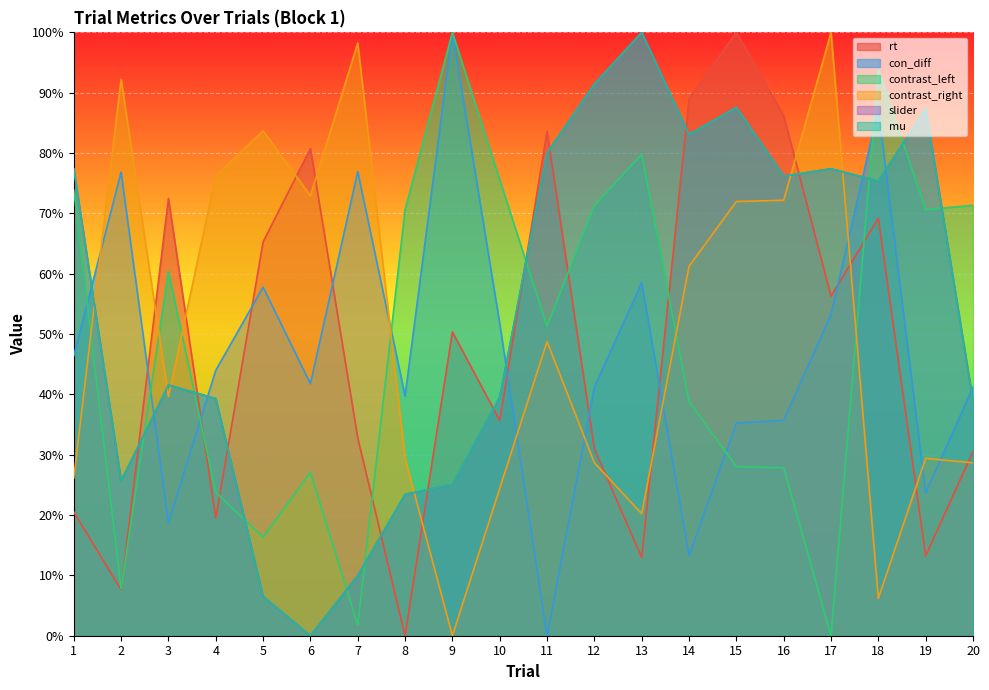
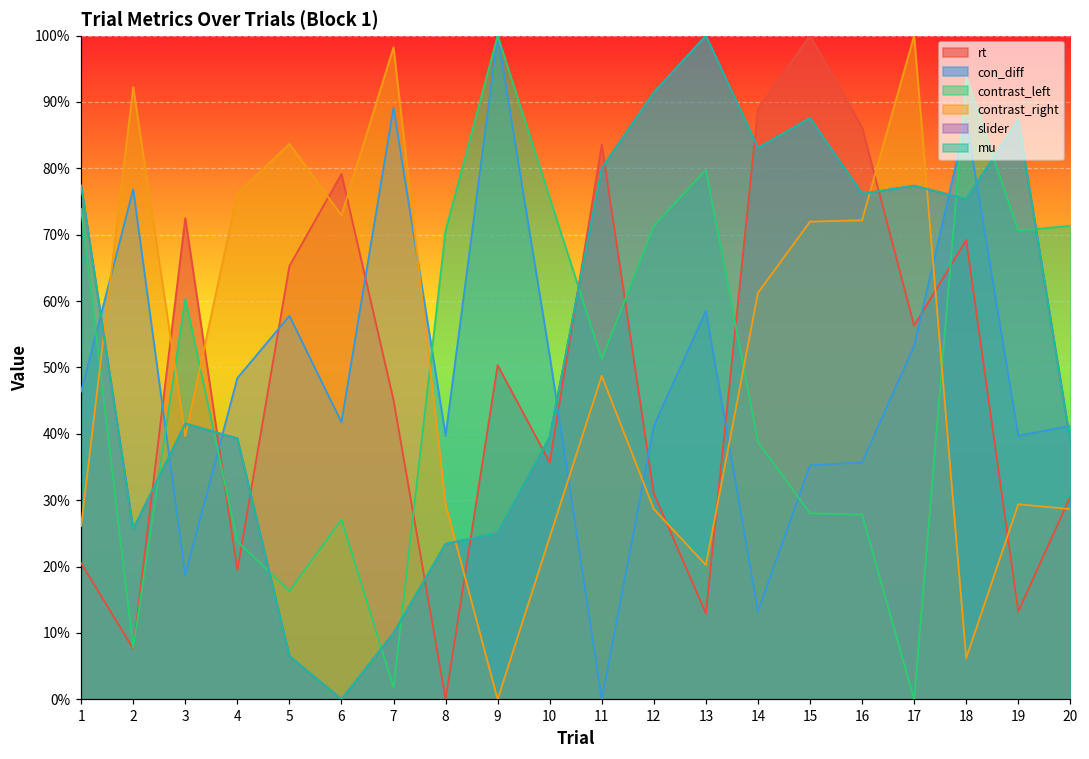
  {
    "rt": {
      "1": "20%",
      "3": "72%",
      "4": "19%",
      "5": "65%",
-     "6": "81%",
-     "7": "33%",
+     "6": "79%",
+     "7": "45%",
      "8": "0%",
      "9": "50%",
      "10": "36%",
      "11": "84%",
      "12": "31%",
      "13": "13%",
      "14": "89%",
      "15": "100%",
      "16": "86%",
      "17": "56%",
      "18": "69%",
      "19": "13%",
      "20": "31%"
    },
    "con_diff": {
      "1": "46%",
      "2": "77%",
      "3": "19%",
-     "4": "44%",
+     "4": "48%",
      "5": "58%",
      "6": "42%",
-     "7": "77%",
+     "7": "89%",
      "8": "40%",
      "10": "52%",
      "11": "0%",
      "12": "41%",
      "13": "59%",
      "14": "13%",
      "15": "35%",
      "16": "36%",
      "17": "53%",
-     "19": "24%",
+     "19": "40%",
      "20": "41%"
    },
    "contrast_right": {
      "1": "26%",
      "2": "92%",
      "3": "40%",
      "4": "76%",
      "5": "84%",
      "6": "73%",
      "7": "98%",
      "8": "29%",
      "9": "0%",
      "10": "24%",
      "11": "49%",
      "12": "29%",
      "13": "20%",
      "14": "61%",
      "15": "72%",
      "16": "72%",
      "17": "100%",
      "18": "6%",
      "19": "29%",
      "20": "29%"
    }
  }
